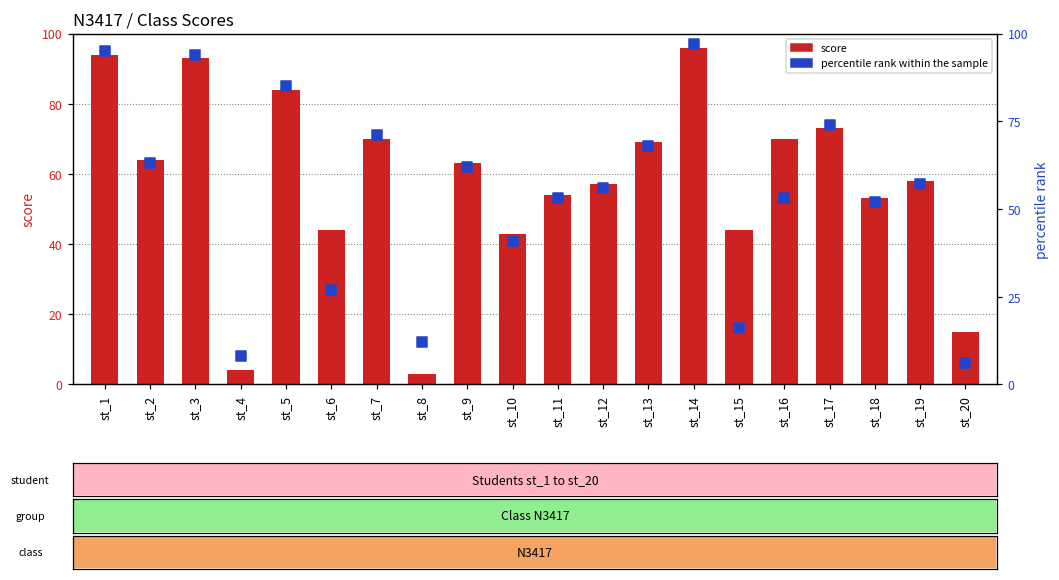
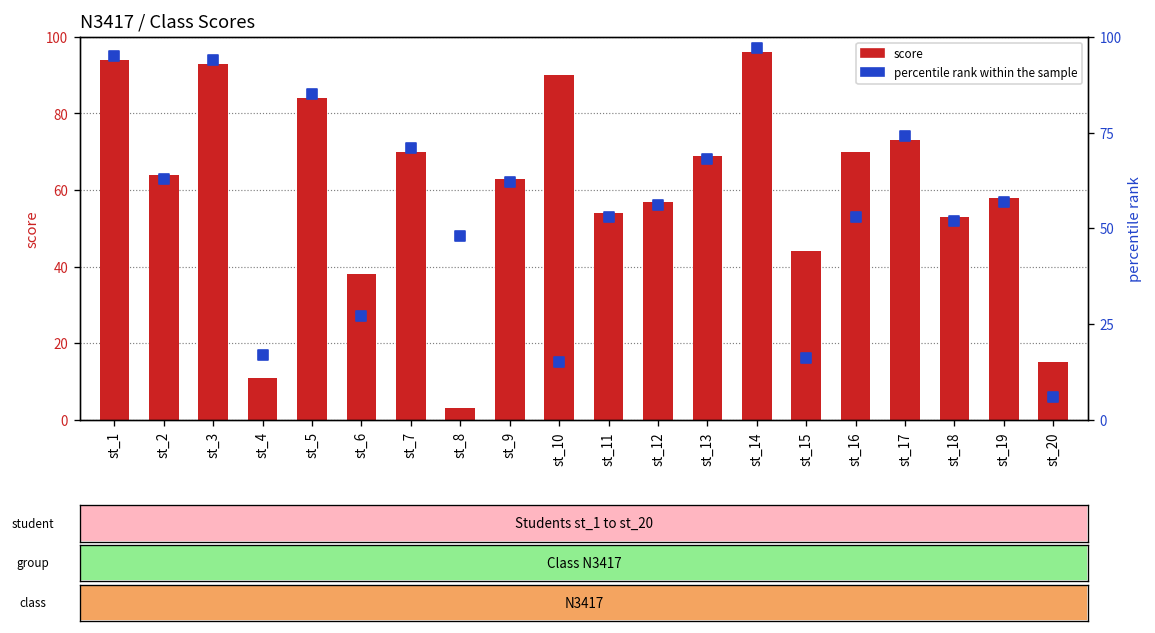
  {
    "score": {
      "st_1": 94,
      "st_2": 64,
      "st_3": 93,
-     "st_4": 4,
+     "st_4": 11,
      "st_5": 84,
-     "st_6": 44,
+     "st_6": 38,
      "st_7": 70,
      "st_8": 3,
      "st_9": 63,
-     "st_10": 43,
+     "st_10": 90,
      "st_11": 54,
      "st_12": 57,
      "st_13": 69,
      "st_14": 96,
      "st_15": 44,
      "st_16": 70,
      "st_17": 73,
      "st_18": 53,
      "st_19": 58,
      "st_20": 15
    },
    "percentile rank within the sample": {
-     "st_4": 8,
-     "st_8": 12,
-     "st_10": 41
+     "st_4": 17,
+     "st_8": 48,
+     "st_10": 15
    }
  }
